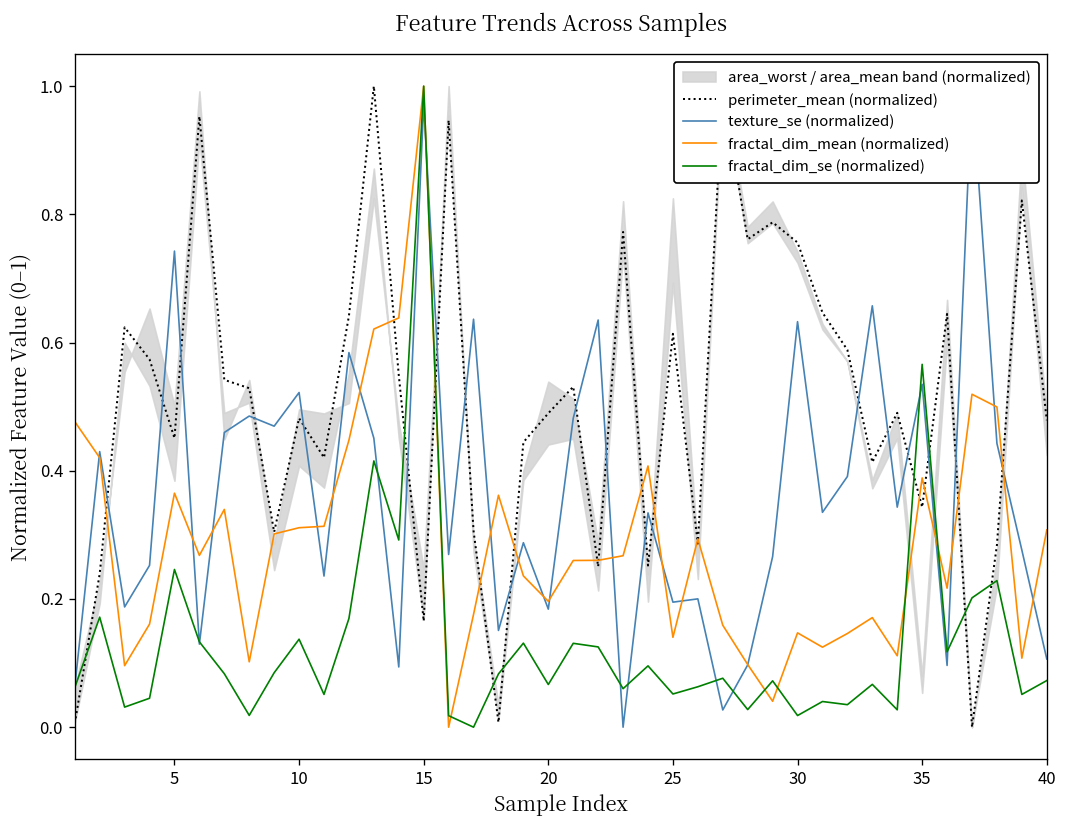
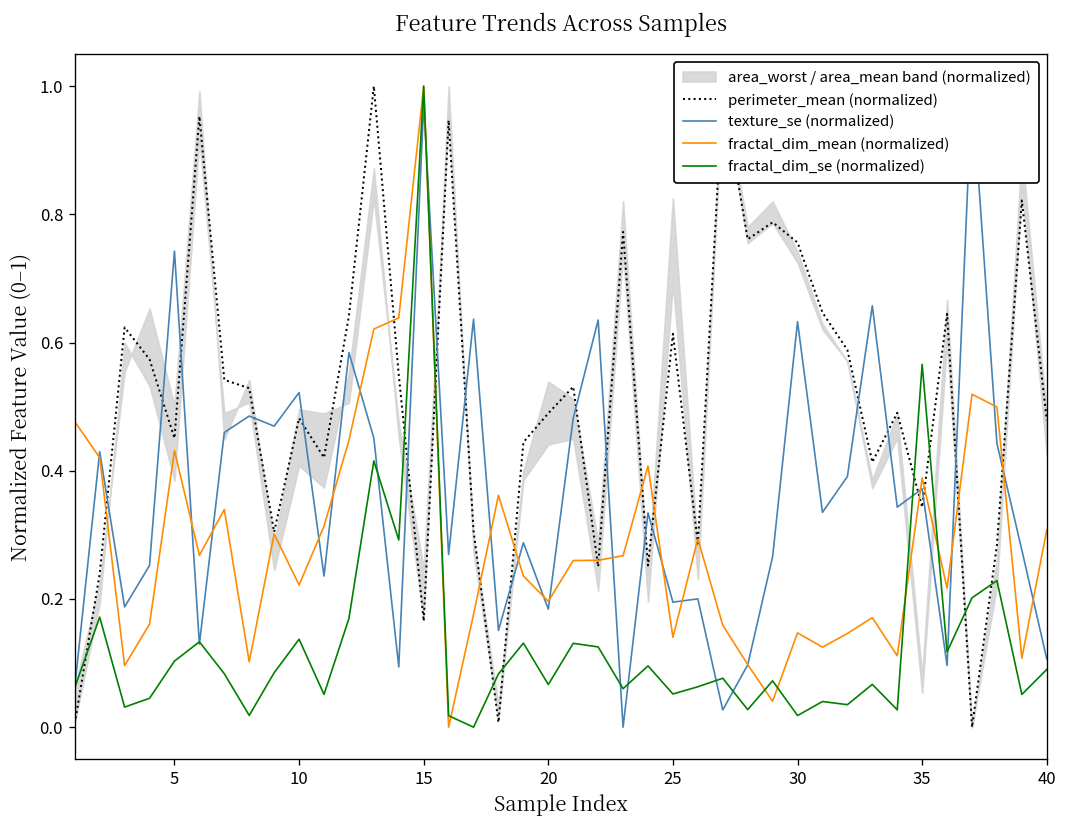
  {
    "perimeter_mean (normalized)": {
      "5": 0.45,
      "10": 0.48,
      "15": 0.17,
      "20": 0.49,
      "25": 0.61,
      "30": 0.76,
      "35": 0.34,
      "40": 0.48
    },
    "texture_se (normalized)": {
      "5": 0.74,
      "10": 0.52,
      "15": 0.97,
      "20": 0.18,
      "25": 0.20,
      "30": 0.63,
-     "35": 0.53,
+     "35": 0.37,
      "40": 0.11
    },
    "fractal_dim_mean (normalized)": {
-     "5": 0.37,
-     "10": 0.31,
+     "5": 0.43,
+     "10": 0.22,
      "20": 0.20,
      "25": 0.14,
      "30": 0.15,
      "35": 0.39,
      "40": 0.31
    },
    "fractal_dim_se (normalized)": {
-     "5": 0.25,
+     "5": 0.10,
      "10": 0.14,
      "20": 0.07,
      "25": 0.05,
      "30": 0.02,
      "35": 0.57,
-     "40": 0.07
+     "40": 0.09
    }
  }
